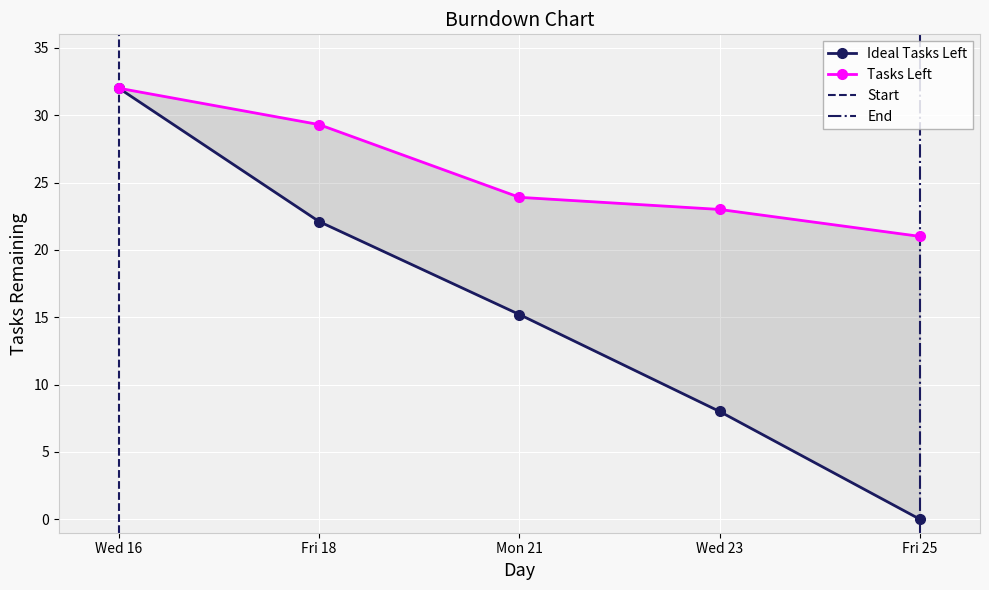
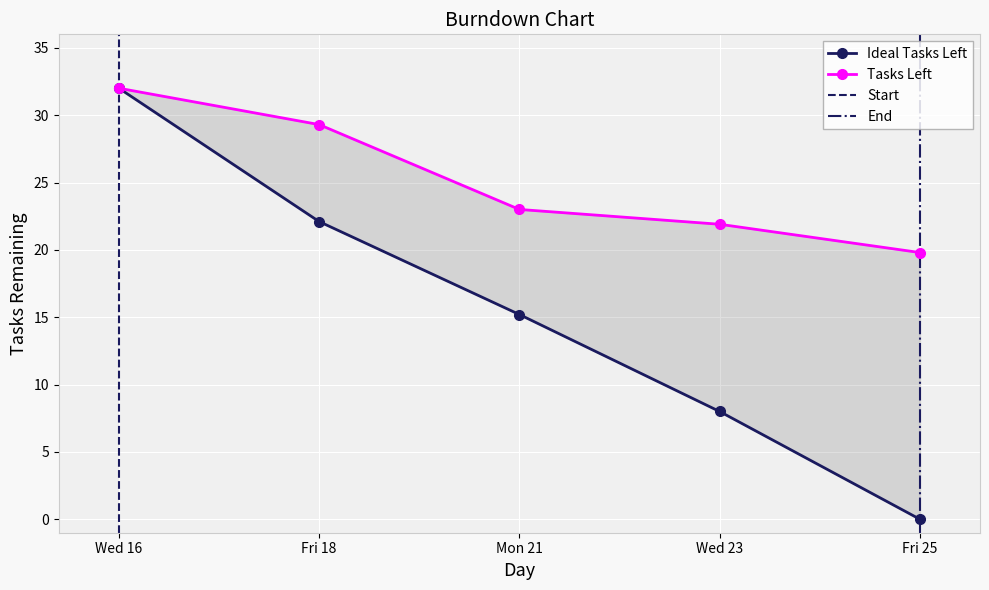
  {
    "Ideal Tasks Left": {
      "Fri 18": 22.1,
      "Mon 21": 15.2,
      "Wed 23": 8.0,
      "Fri 25": 0.0
    },
    "Tasks Left": {
      "Fri 18": 29.3,
-     "Mon 21": 23.9,
-     "Wed 23": 23.0,
-     "Fri 25": 21.0
+     "Mon 21": 23.0,
+     "Wed 23": 21.9,
+     "Fri 25": 19.8
    }
  }
